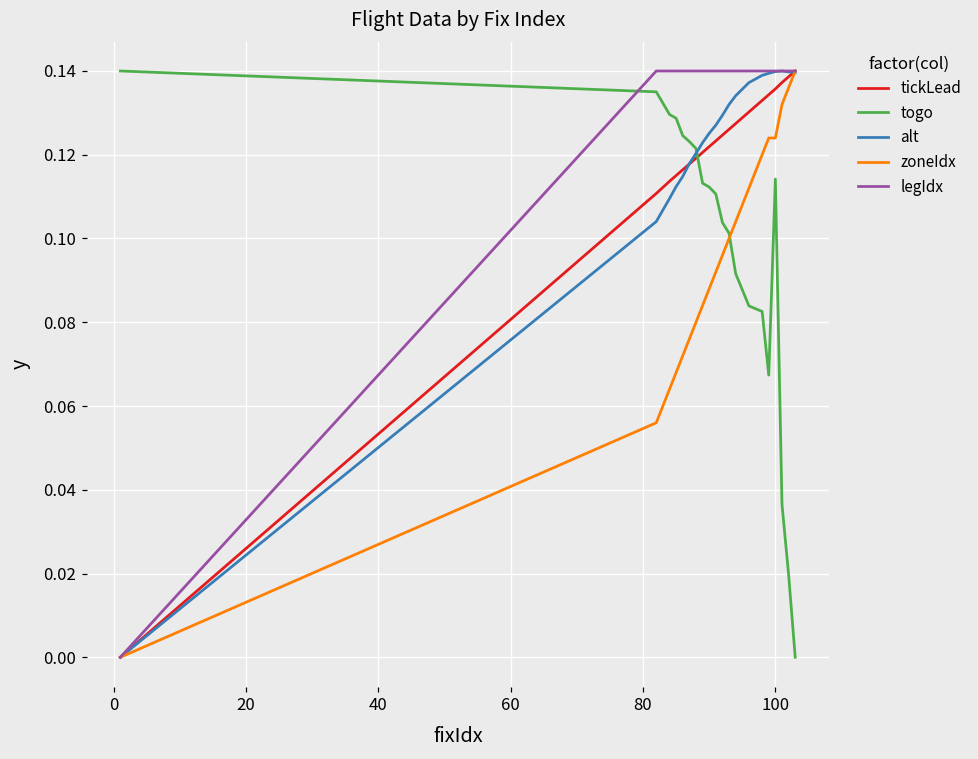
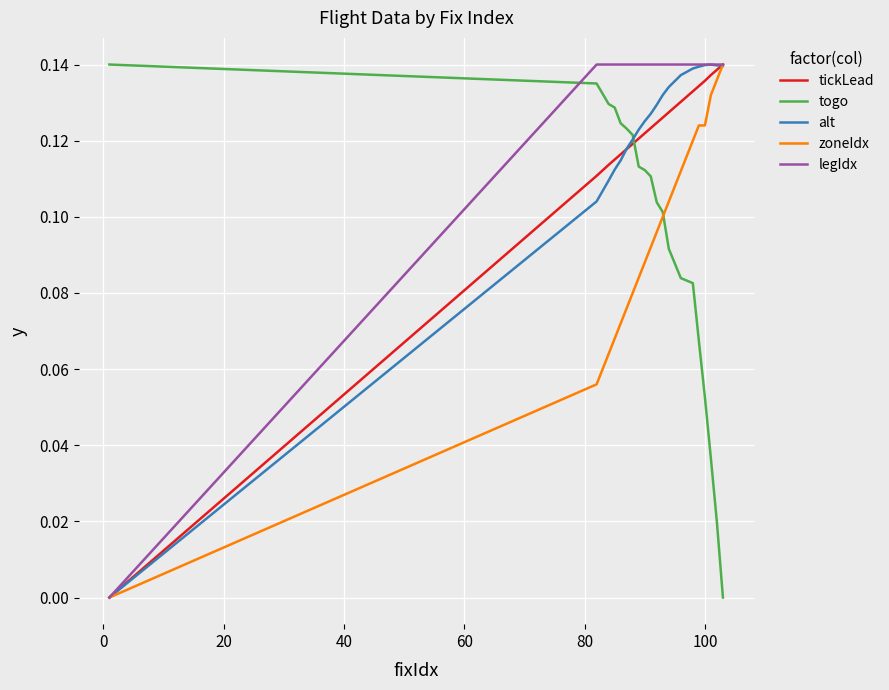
  {
    "tickLead": {
      "100": 0.136
    },
    "togo": {
-     "100": 0.114
+     "100": 0.053
    },
    "zoneIdx": {
      "100": 0.124
    }
  }
